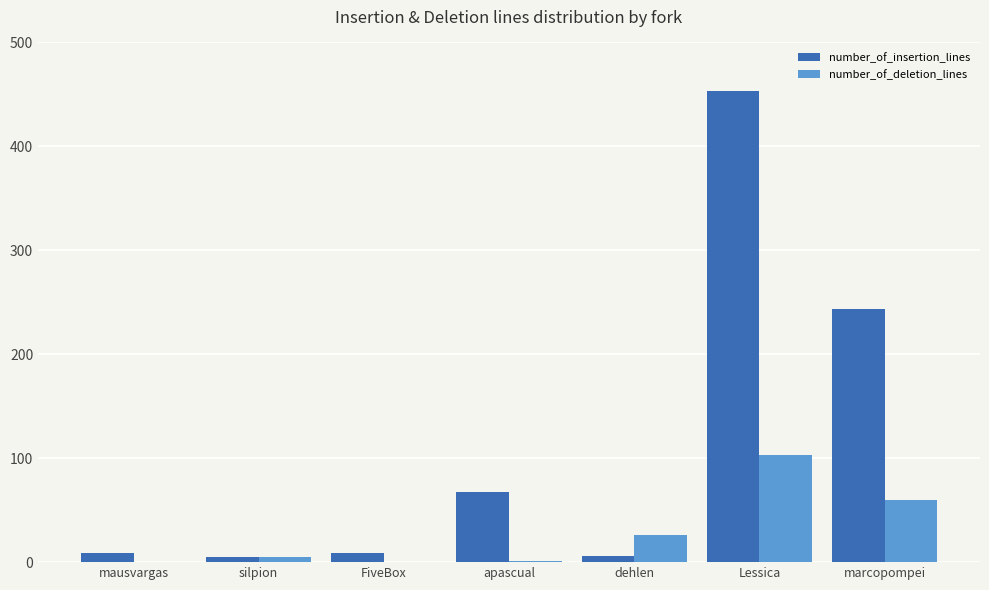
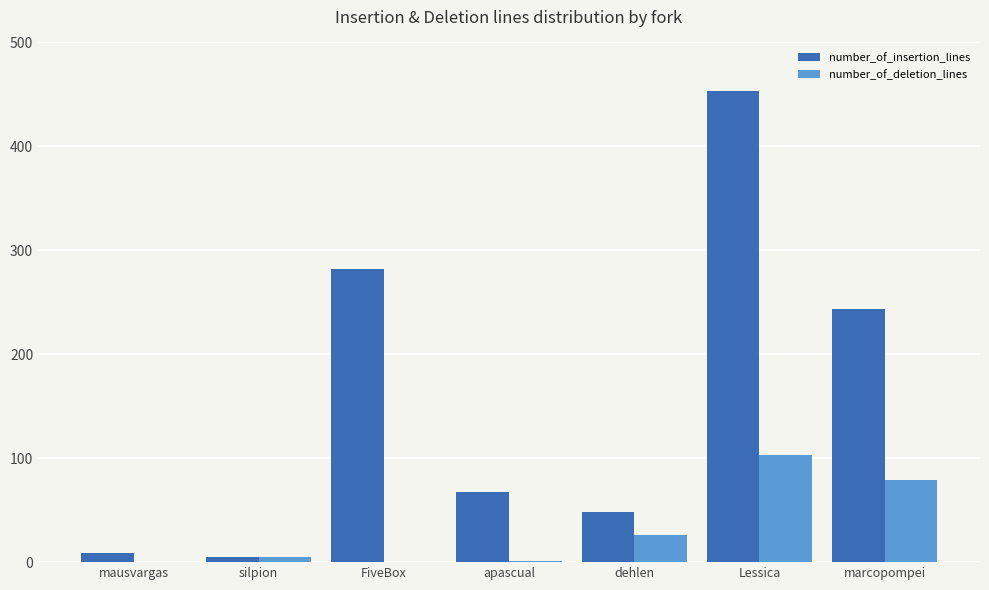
  {
    "number_of_insertion_lines": {
      "mausvargas": 9,
      "silpion": 5,
-     "FiveBox": 9,
+     "FiveBox": 282,
      "apascual": 67,
-     "dehlen": 6,
+     "dehlen": 48,
      "Lessica": 453,
      "marcopompei": 244
    },
    "number_of_deletion_lines": {
      "mausvargas": 0,
      "silpion": 5,
      "FiveBox": 0,
      "dehlen": 26,
      "Lessica": 103,
-     "marcopompei": 60
+     "marcopompei": 79
    }
  }
